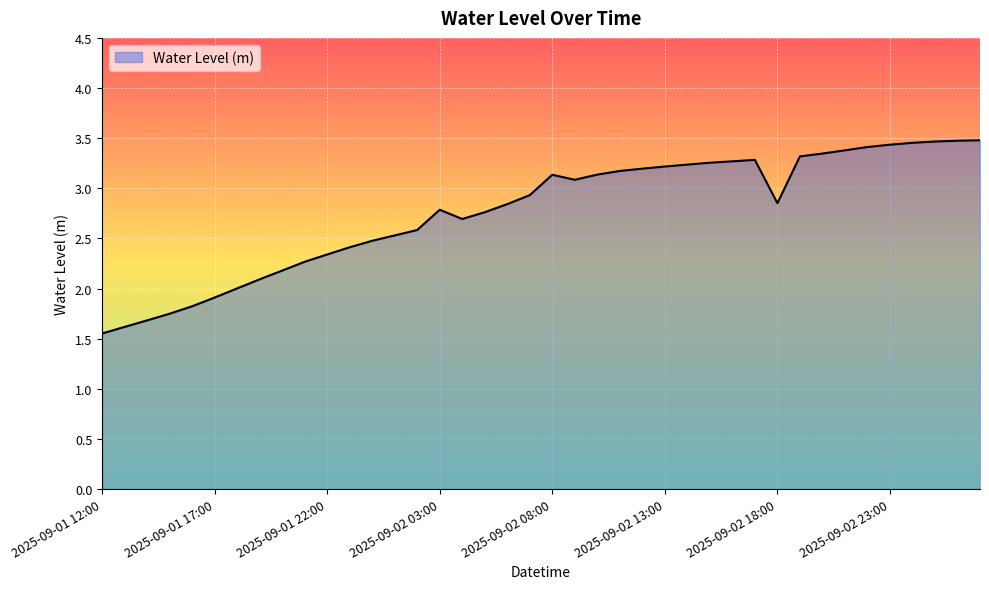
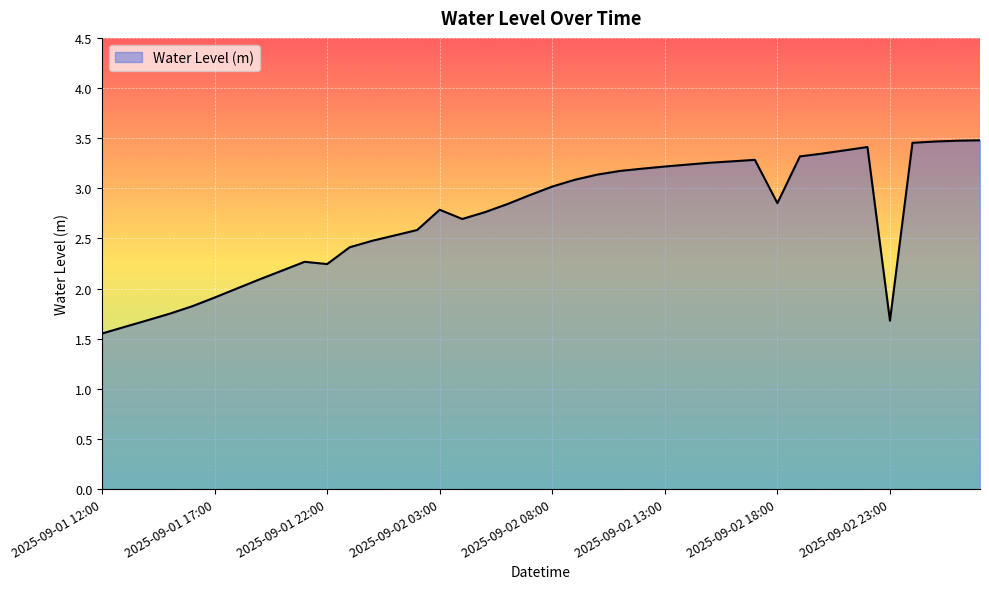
  {
    "2025-09-01 12:00": 1.55,
    "2025-09-01 17:00": 1.91,
-   "2025-09-01 22:00": 2.34,
+   "2025-09-01 22:00": 2.24,
    "2025-09-02 03:00": 2.79,
-   "2025-09-02 08:00": 3.13,
+   "2025-09-02 08:00": 3.02,
    "2025-09-02 13:00": 3.22,
    "2025-09-02 18:00": 2.85,
-   "2025-09-02 23:00": 3.43
+   "2025-09-02 23:00": 1.68
  }
